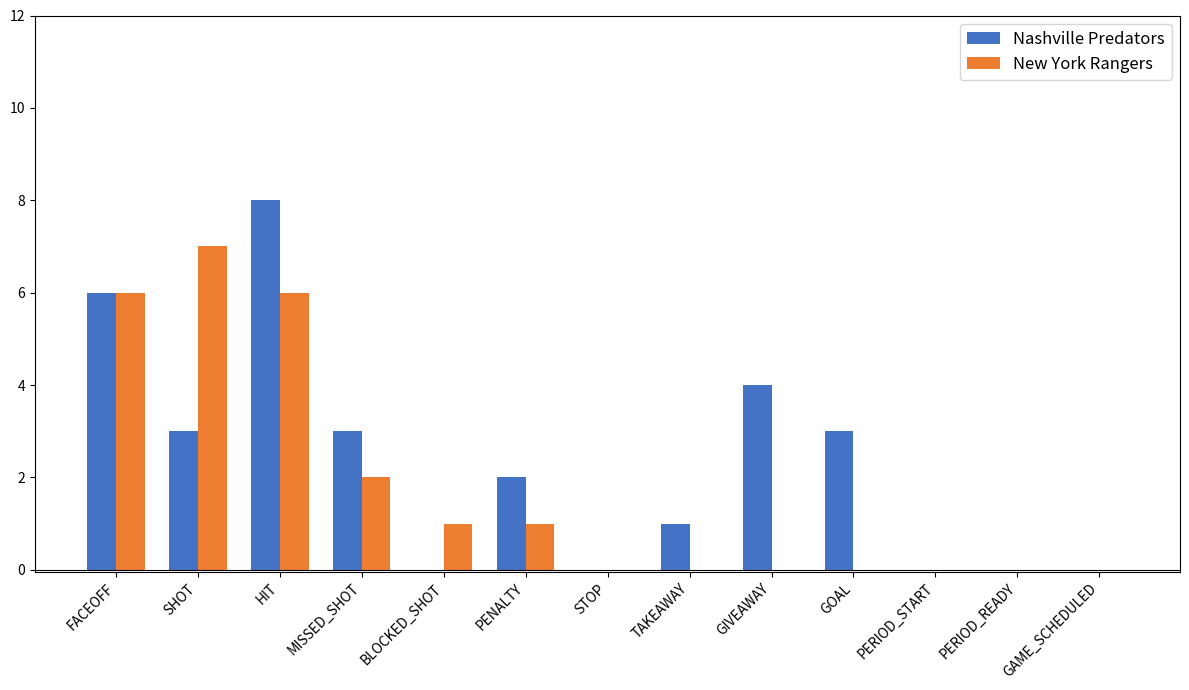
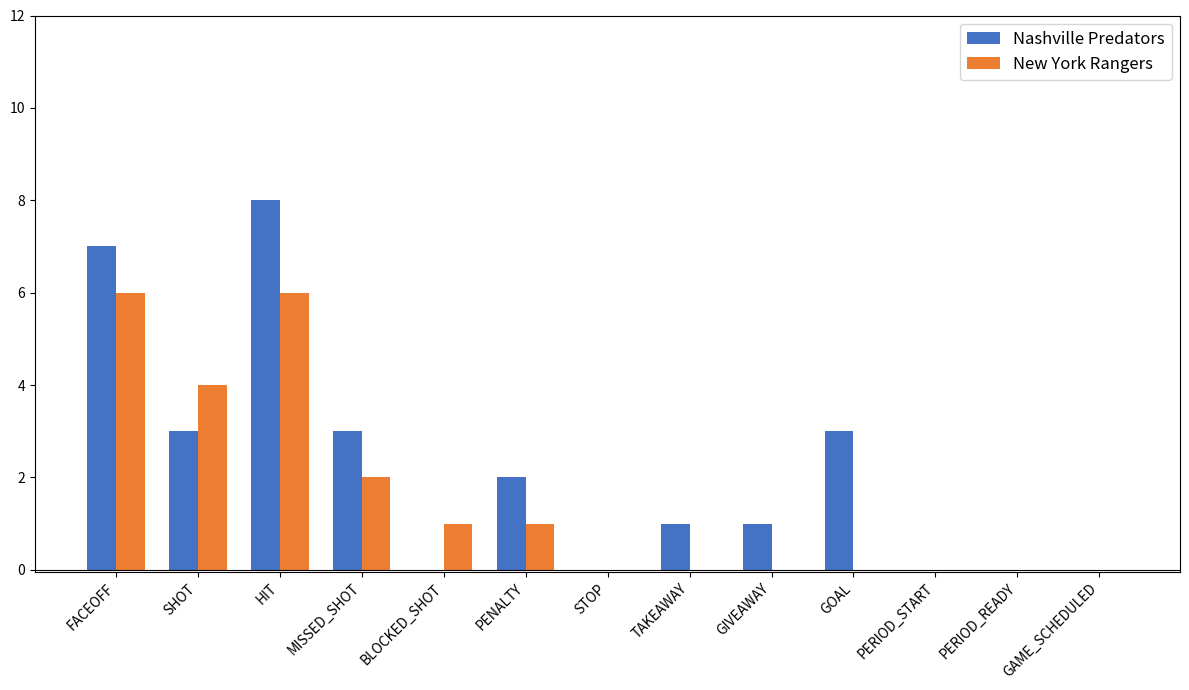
  {
    "Nashville Predators": {
-     "FACEOFF": 6,
+     "FACEOFF": 7,
      "SHOT": 3,
      "HIT": 8,
      "MISSED_SHOT": 3,
      "BLOCKED_SHOT": 0,
      "PENALTY": 2,
      "STOP": 0,
      "TAKEAWAY": 1,
-     "GIVEAWAY": 4,
+     "GIVEAWAY": 1,
      "GOAL": 3,
      "PERIOD_START": 0,
      "PERIOD_READY": 0,
      "GAME_SCHEDULED": 0
    },
    "New York Rangers": {
      "FACEOFF": 6,
-     "SHOT": 7,
+     "SHOT": 4,
      "HIT": 6,
      "MISSED_SHOT": 2,
      "BLOCKED_SHOT": 1,
      "PENALTY": 1,
      "STOP": 0,
      "TAKEAWAY": 0,
      "GIVEAWAY": 0,
      "GOAL": 0,
      "PERIOD_START": 0,
      "PERIOD_READY": 0,
      "GAME_SCHEDULED": 0
    }
  }
